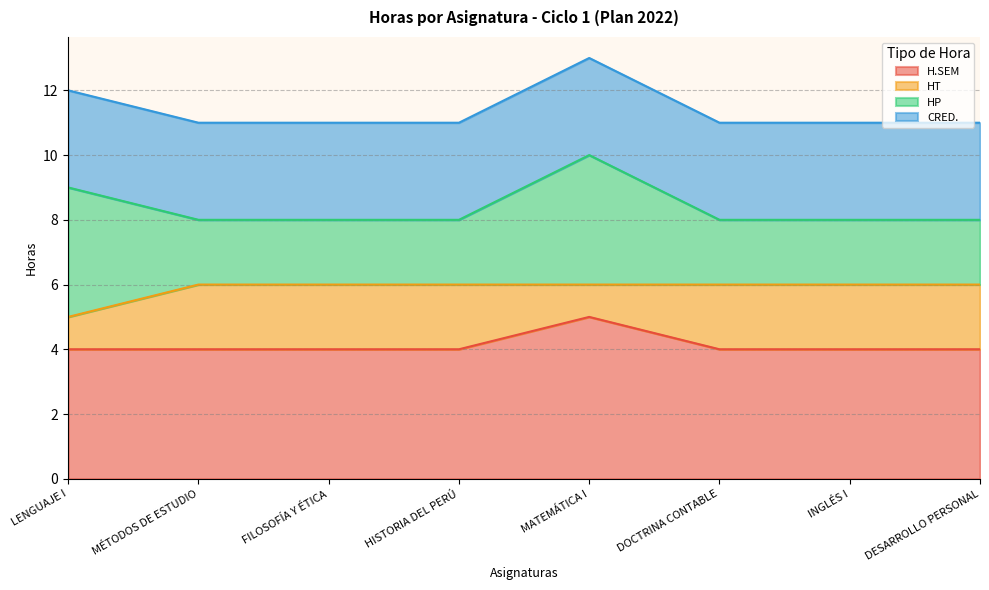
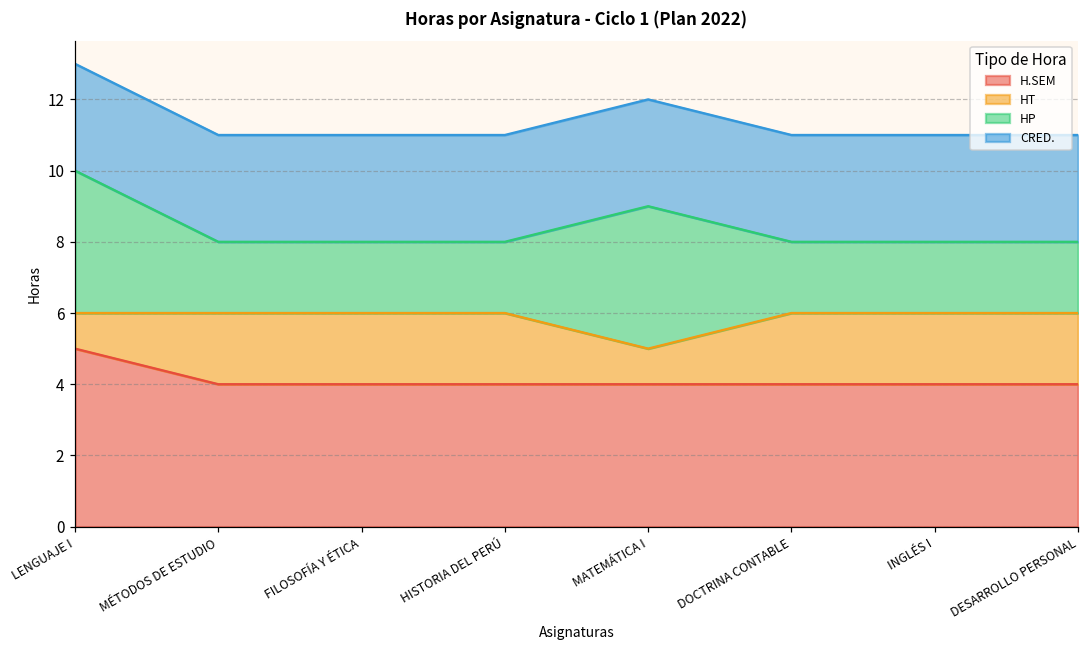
  {
    "H.SEM": {
-     "LENGUAJE I": 4,
+     "LENGUAJE I": 5,
      "MÉTODOS DE ESTUDIO": 4,
      "FILOSOFÍA Y ÉTICA": 4,
      "HISTORIA DEL PERÚ": 4,
-     "MATEMÁTICA I": 5,
+     "MATEMÁTICA I": 4,
      "DOCTRINA CONTABLE": 4,
      "INGLÉS I": 4,
      "DESARROLLO PERSONAL": 4
    },
    "HT": {
      "MÉTODOS DE ESTUDIO": 6,
      "FILOSOFÍA Y ÉTICA": 6,
      "HISTORIA DEL PERÚ": 6,
      "DOCTRINA CONTABLE": 6,
      "INGLÉS I": 6,
      "DESARROLLO PERSONAL": 6
    },
    "HP": {
      "LENGUAJE I": 4,
      "MÉTODOS DE ESTUDIO": 2,
      "FILOSOFÍA Y ÉTICA": 2,
      "HISTORIA DEL PERÚ": 2,
      "MATEMÁTICA I": 4,
      "DOCTRINA CONTABLE": 2,
      "INGLÉS I": 2,
      "DESARROLLO PERSONAL": 2
    },
    "CRED.": {
      "LENGUAJE I": 3,
      "MÉTODOS DE ESTUDIO": 3,
      "FILOSOFÍA Y ÉTICA": 3,
      "HISTORIA DEL PERÚ": 3,
      "MATEMÁTICA I": 3,
      "DOCTRINA CONTABLE": 3,
      "INGLÉS I": 3,
      "DESARROLLO PERSONAL": 3
    }
  }
